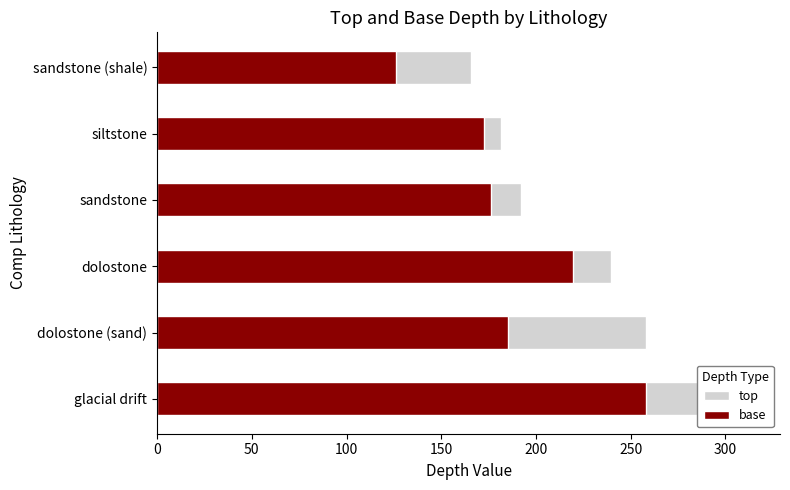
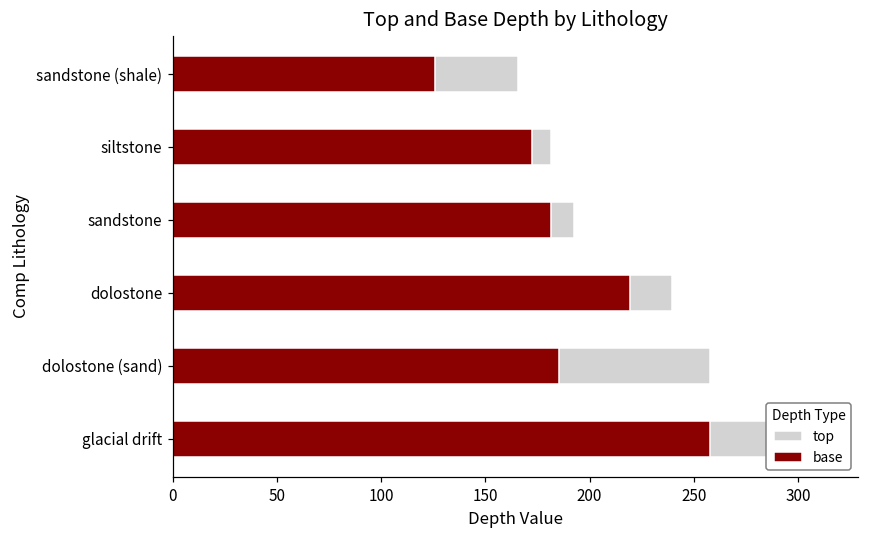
  {
    "top": {
      "sandstone (shale)": 166,
      "siltstone": 182,
      "sandstone": 192,
      "dolostone": 240,
      "dolostone (sand)": 258
    },
    "base": {
-     "sandstone": 176
+     "sandstone": 182
    }
  }
